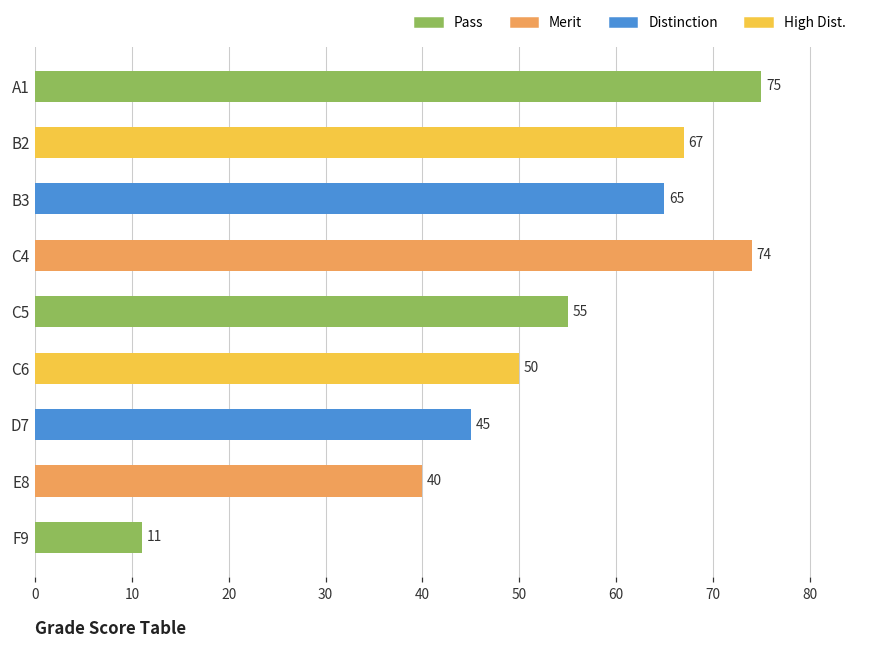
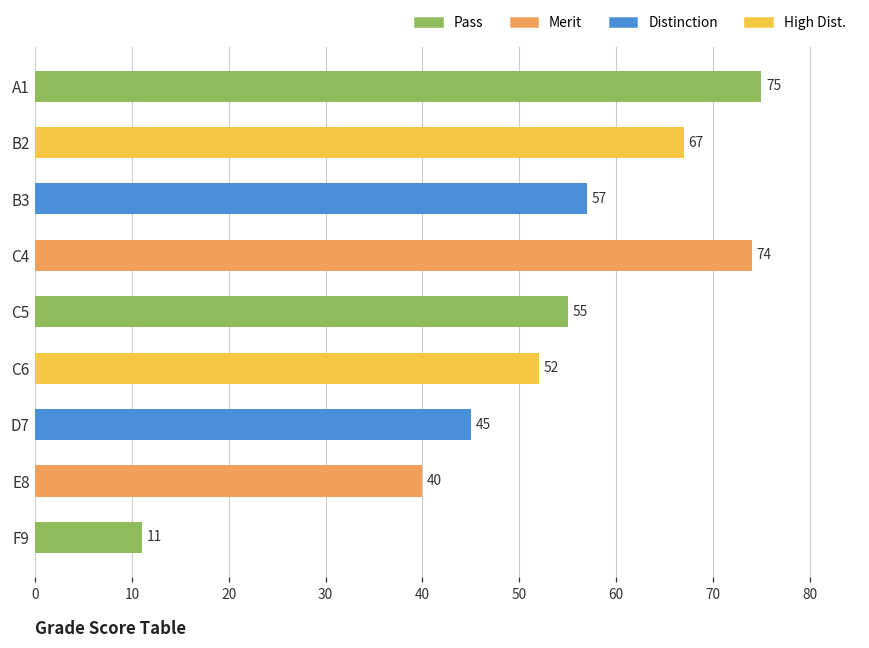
  {
    "A1": 75,
    "B2": 67,
-   "B3": 65,
+   "B3": 57,
    "C4": 74,
    "C5": 55,
-   "C6": 50,
+   "C6": 52,
    "D7": 45,
    "E8": 40,
    "F9": 11
  }
